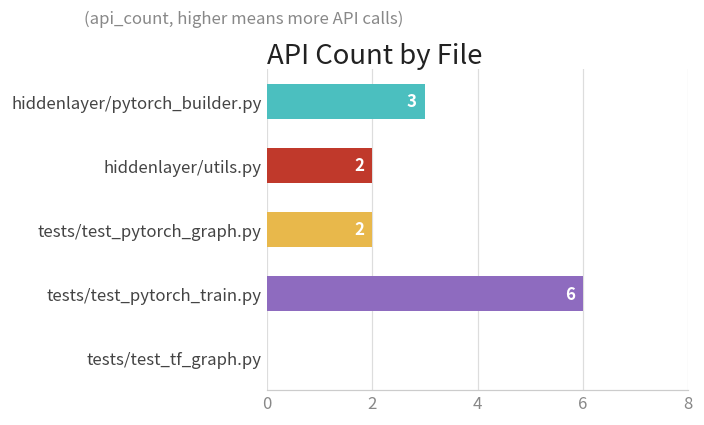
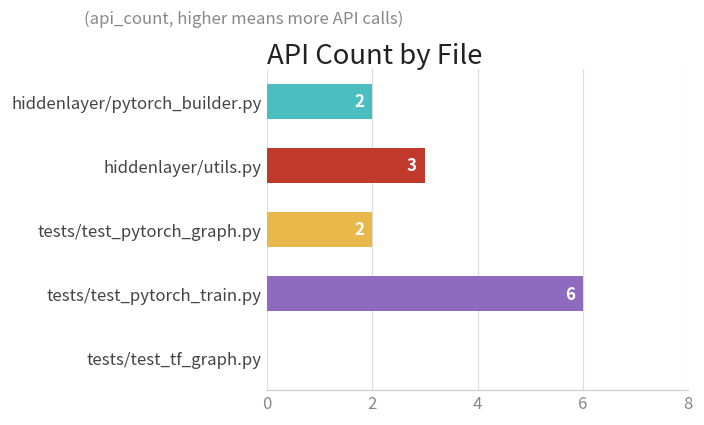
  {
-   "hiddenlayer/pytorch_builder.py": 3,
-   "hiddenlayer/utils.py": 2,
+   "hiddenlayer/pytorch_builder.py": 2,
+   "hiddenlayer/utils.py": 3,
    "tests/test_pytorch_graph.py": 2,
    "tests/test_pytorch_train.py": 6
  }
